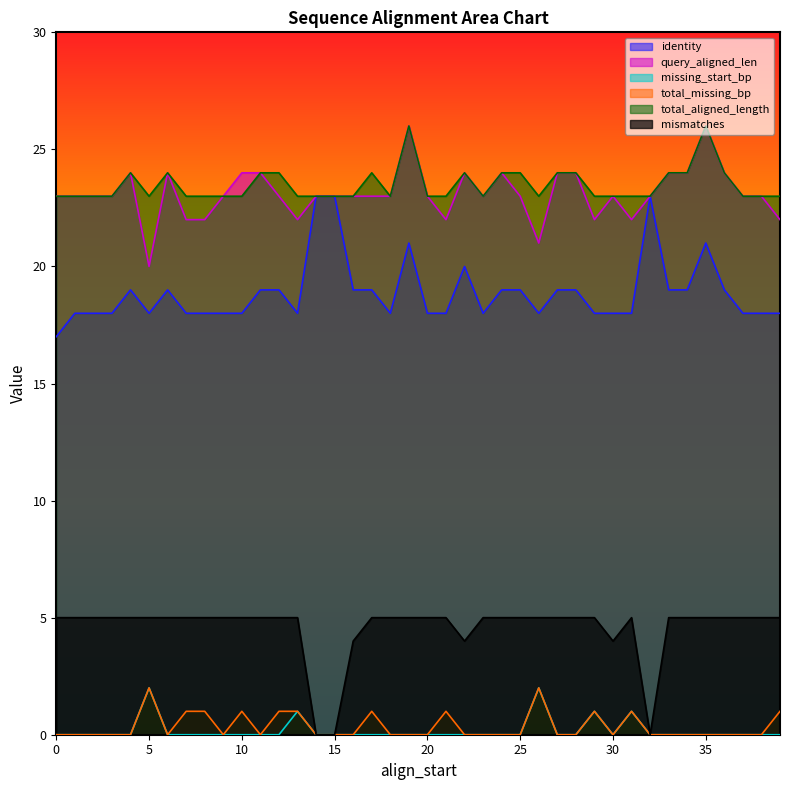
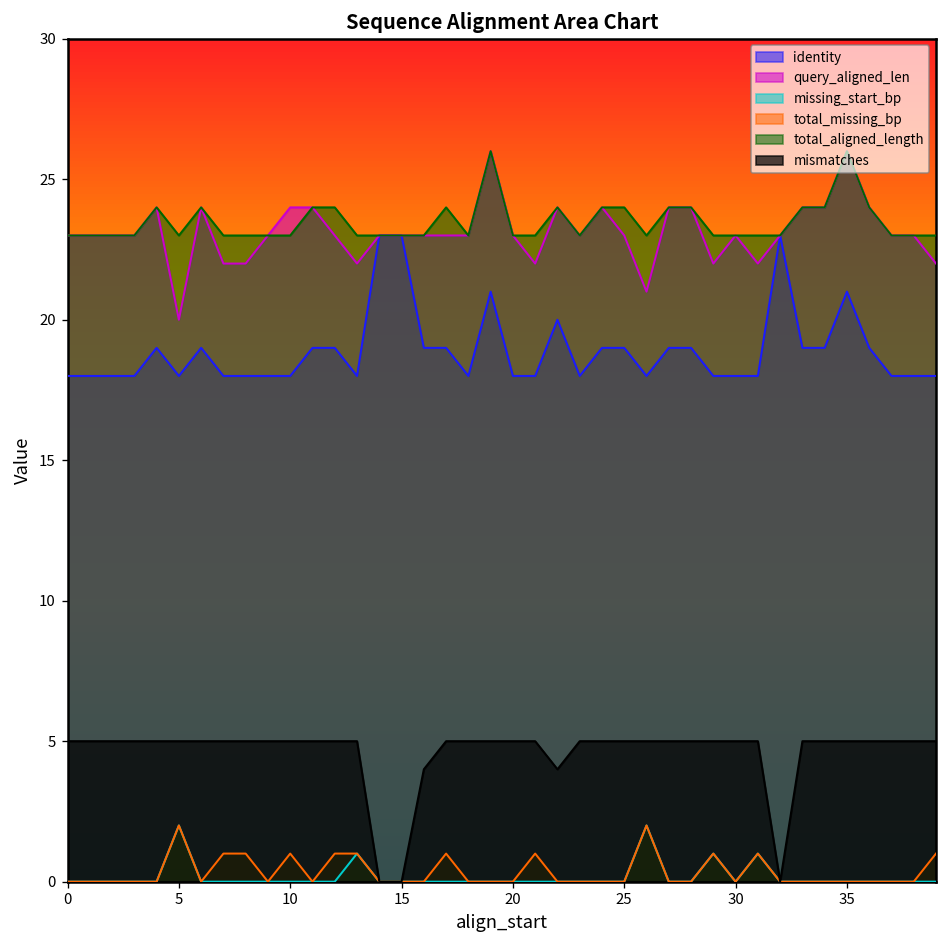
  {
    "identity": {
-     "0": 17,
+     "0": 18,
      "5": 18,
      "10": 18,
      "20": 18,
      "25": 19,
      "30": 18,
      "35": 21
    },
    "query_aligned_len": {
      "5": 20,
      "10": 24,
      "25": 23
    },
    "missing_start_bp": {
      "10": 0
    },
    "total_missing_bp": {
      "10": 1
    },
    "total_aligned_length": {
      "5": 23,
      "10": 23,
      "25": 24
    },
    "mismatches": {
      "0": 5,
      "5": 5,
      "10": 5,
      "20": 5,
      "25": 5,
-     "30": 4,
+     "30": 5,
      "35": 5
    }
  }
